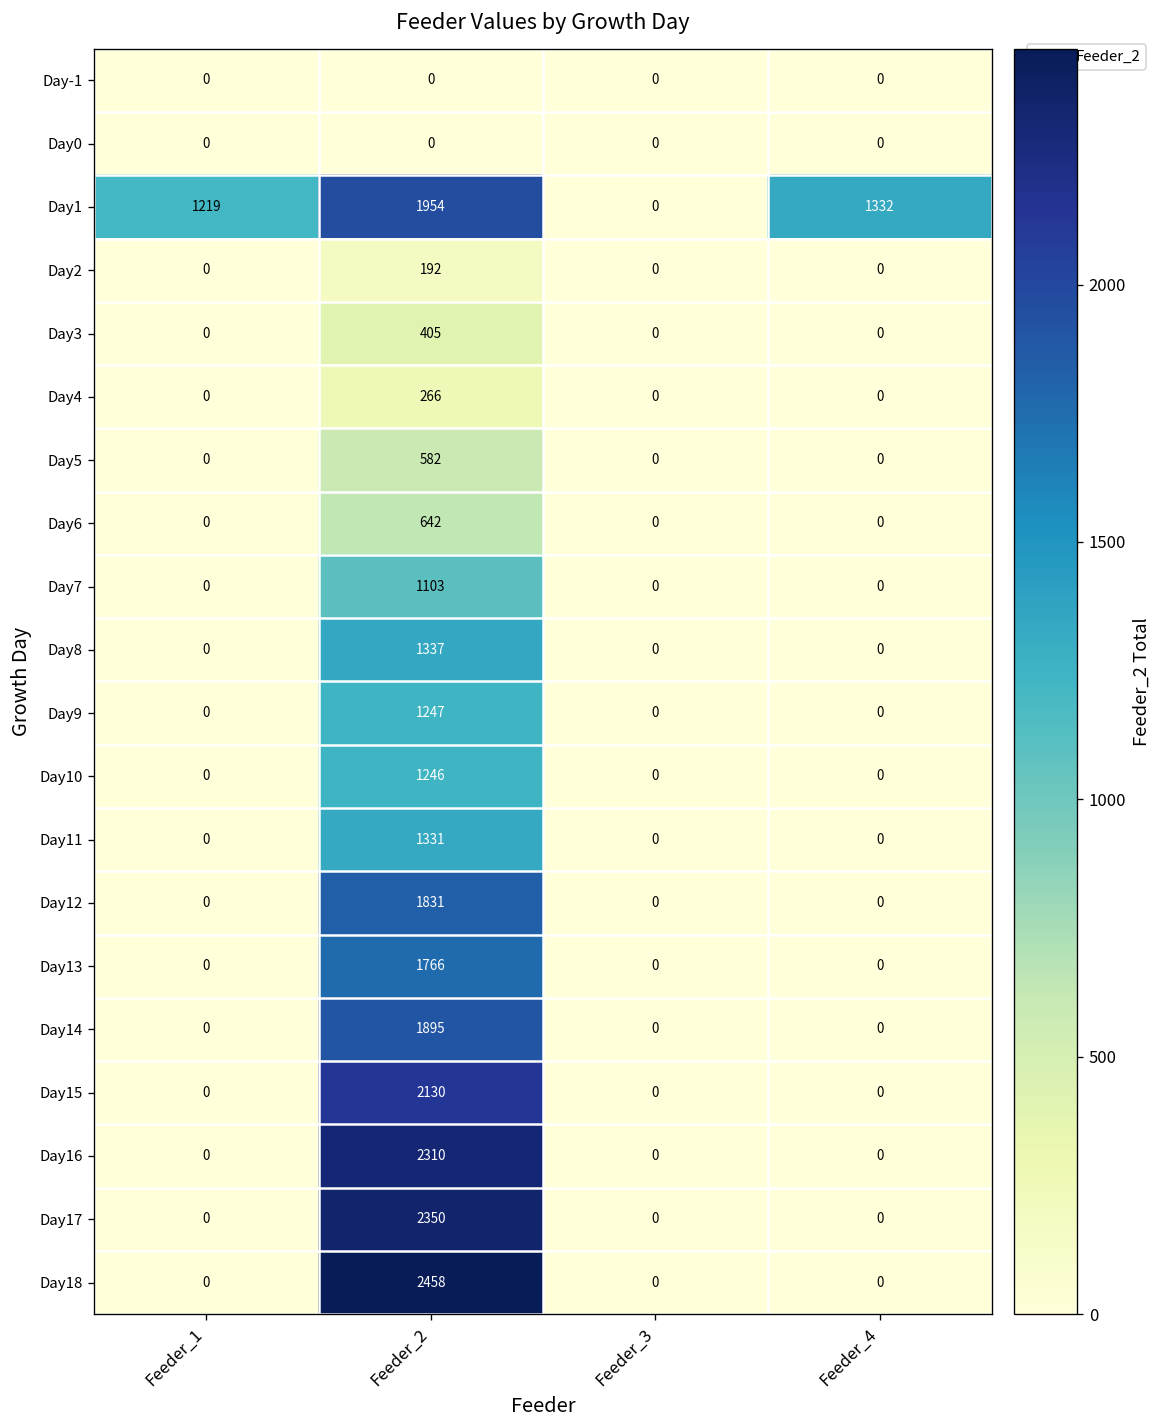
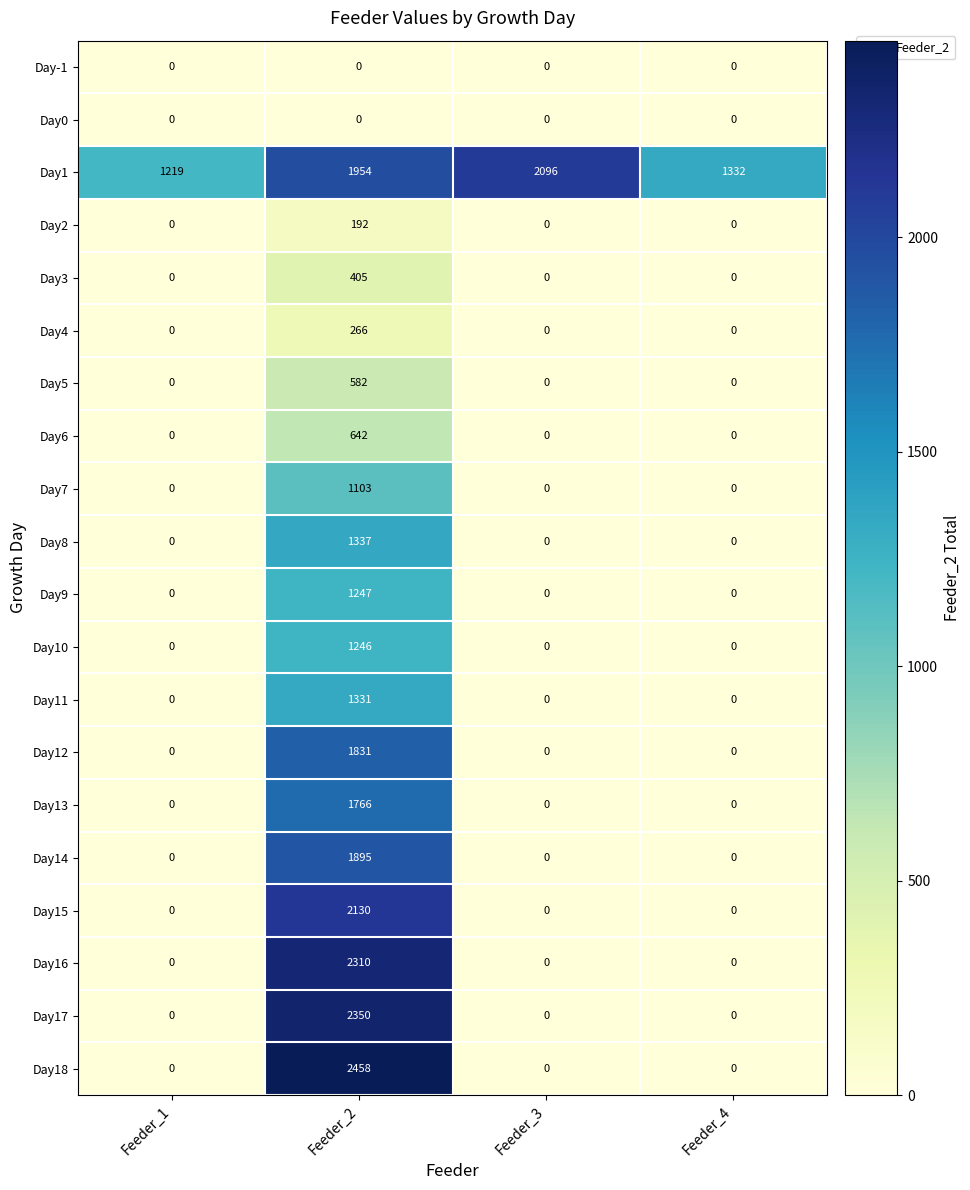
  {
    "Day-1": {
      "Feeder_1": 0,
      "Feeder_2": 0,
      "Feeder_3": 0,
      "Feeder_4": 0
    },
    "Day0": {
      "Feeder_1": 0,
      "Feeder_2": 0,
      "Feeder_3": 0,
      "Feeder_4": 0
    },
    "Day1": {
      "Feeder_1": 1219,
      "Feeder_2": 1954,
-     "Feeder_3": 0,
+     "Feeder_3": 2096,
      "Feeder_4": 1332
    },
    "Day2": {
      "Feeder_1": 0,
      "Feeder_2": 192,
      "Feeder_3": 0,
      "Feeder_4": 0
    },
    "Day3": {
      "Feeder_1": 0,
      "Feeder_2": 405,
      "Feeder_3": 0,
      "Feeder_4": 0
    },
    "Day4": {
      "Feeder_1": 0,
      "Feeder_2": 266,
      "Feeder_3": 0,
      "Feeder_4": 0
    },
    "Day5": {
      "Feeder_1": 0,
      "Feeder_2": 582,
      "Feeder_3": 0,
      "Feeder_4": 0
    },
    "Day6": {
      "Feeder_1": 0,
      "Feeder_2": 642,
      "Feeder_3": 0,
      "Feeder_4": 0
    },
    "Day7": {
      "Feeder_1": 0,
      "Feeder_2": 1103,
      "Feeder_3": 0,
      "Feeder_4": 0
    },
    "Day8": {
      "Feeder_1": 0,
      "Feeder_2": 1337,
      "Feeder_3": 0,
      "Feeder_4": 0
    },
    "Day9": {
      "Feeder_1": 0,
      "Feeder_2": 1247,
      "Feeder_3": 0,
      "Feeder_4": 0
    },
    "Day10": {
      "Feeder_1": 0,
      "Feeder_2": 1246,
      "Feeder_3": 0,
      "Feeder_4": 0
    },
    "Day11": {
      "Feeder_1": 0,
      "Feeder_2": 1331,
      "Feeder_3": 0,
      "Feeder_4": 0
    },
    "Day12": {
      "Feeder_1": 0,
      "Feeder_2": 1831,
      "Feeder_3": 0,
      "Feeder_4": 0
    },
    "Day13": {
      "Feeder_1": 0,
      "Feeder_2": 1766,
      "Feeder_3": 0,
      "Feeder_4": 0
    },
    "Day14": {
      "Feeder_1": 0,
      "Feeder_2": 1895,
      "Feeder_3": 0,
      "Feeder_4": 0
    },
    "Day15": {
      "Feeder_1": 0,
      "Feeder_2": 2130,
      "Feeder_3": 0,
      "Feeder_4": 0
    },
    "Day16": {
      "Feeder_1": 0,
      "Feeder_2": 2310,
      "Feeder_3": 0,
      "Feeder_4": 0
    },
    "Day17": {
      "Feeder_1": 0,
      "Feeder_2": 2350,
      "Feeder_3": 0,
      "Feeder_4": 0
    },
    "Day18": {
      "Feeder_1": 0,
      "Feeder_2": 2458,
      "Feeder_3": 0,
      "Feeder_4": 0
    }
  }
